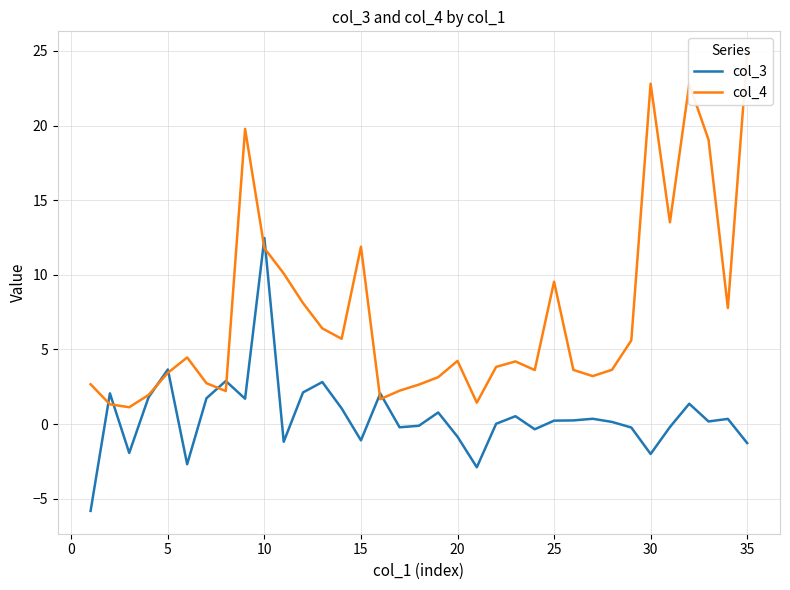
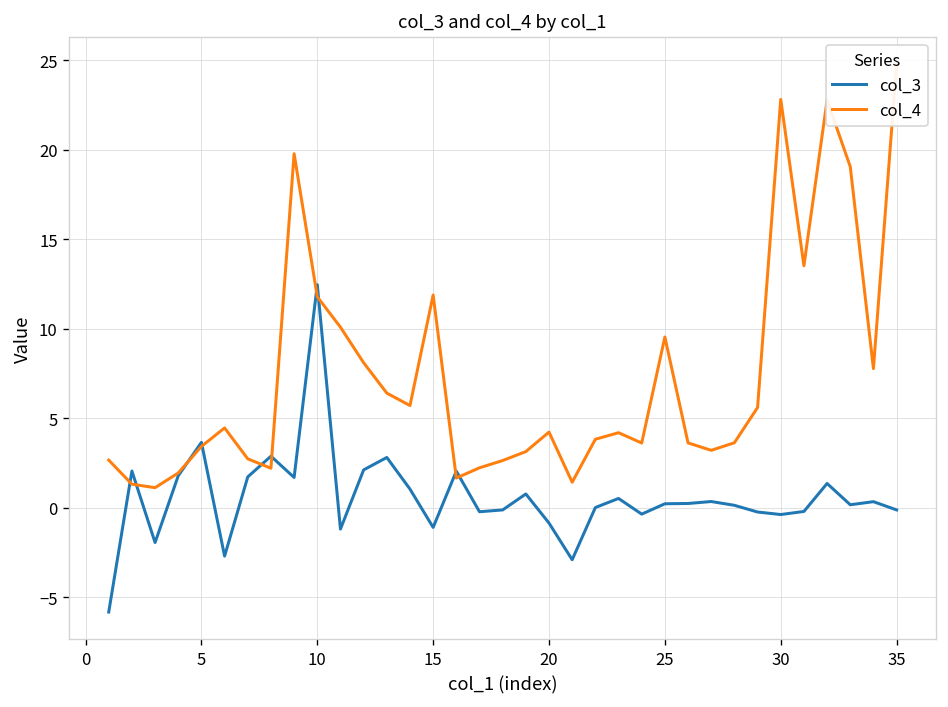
  {
    "col_3": {
      "5": 3.7,
      "10": 12.5,
      "15": -1.1,
      "20": -0.9,
      "25": 0.2,
-     "30": -2.0,
-     "35": -1.3
+     "30": -0.4,
+     "35": -0.1
    },
    "col_4": {
      "5": 3.4,
      "10": 11.8,
      "15": 11.9,
      "20": 4.2,
      "25": 9.5,
      "30": 22.8
    }
  }
